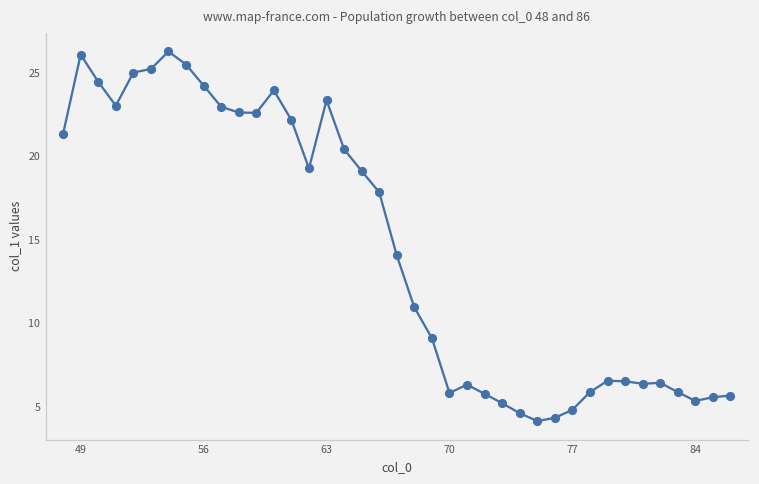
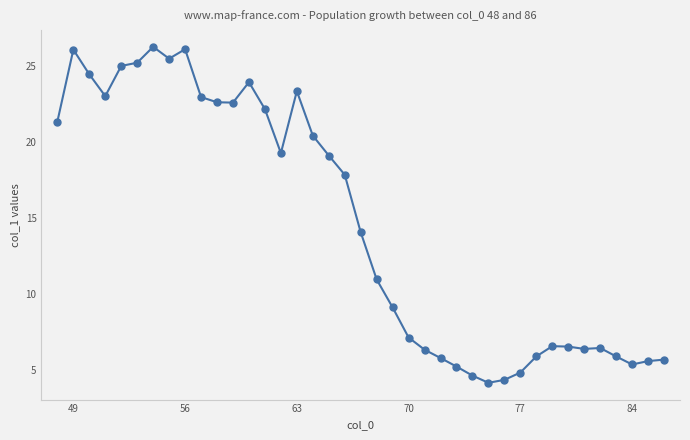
  {
    "49": 26.1,
-   "56": 24.2,
+   "56": 26.1,
    "63": 23.4,
-   "70": 5.8,
+   "70": 7.1,
    "77": 4.8,
    "84": 5.4
  }
